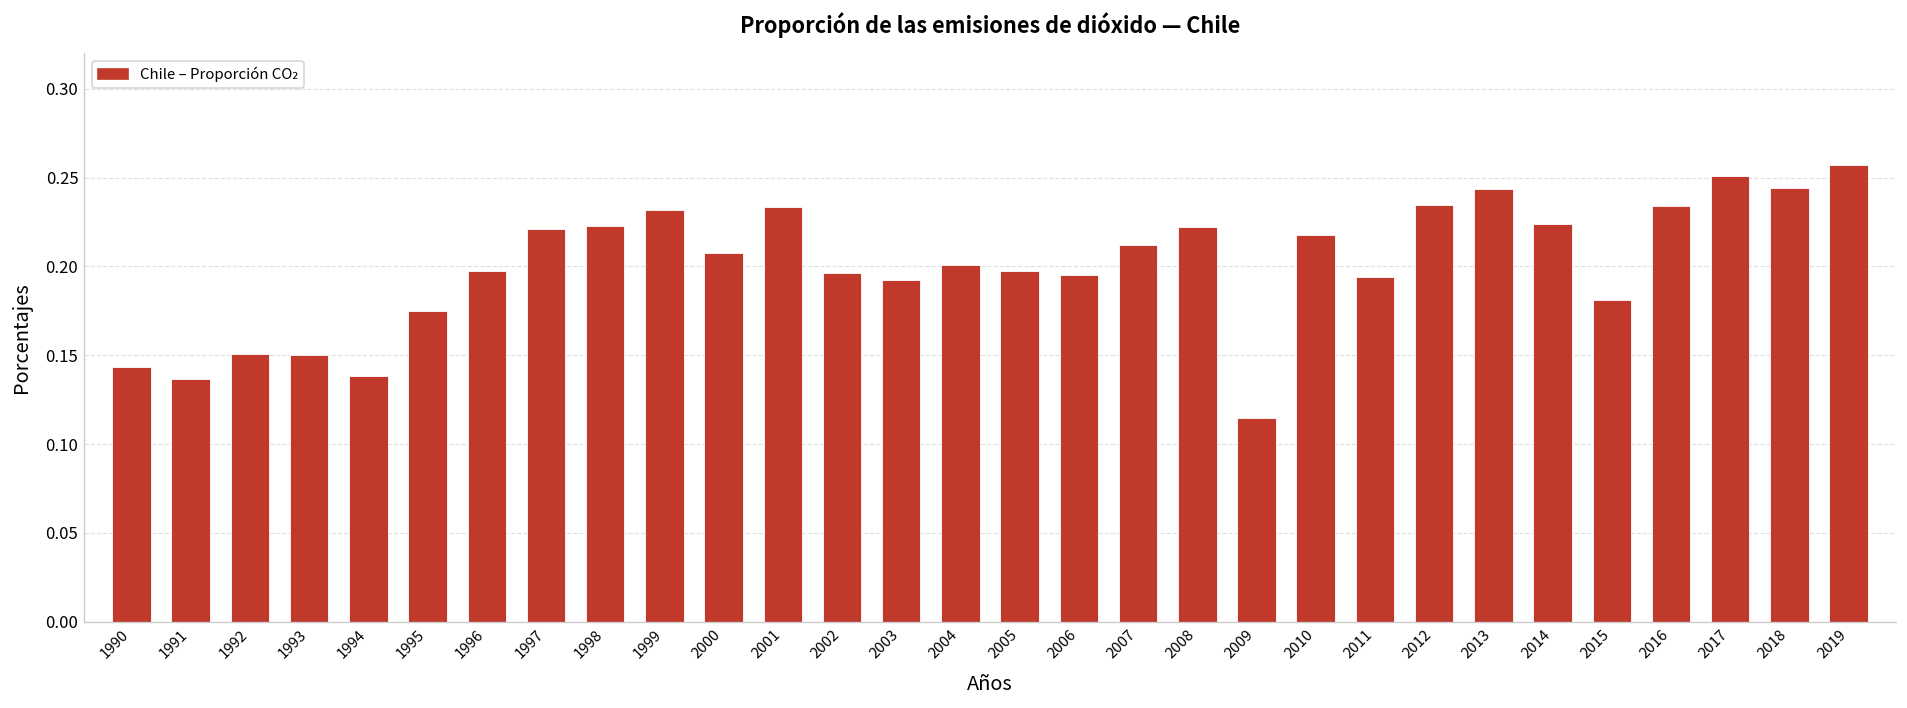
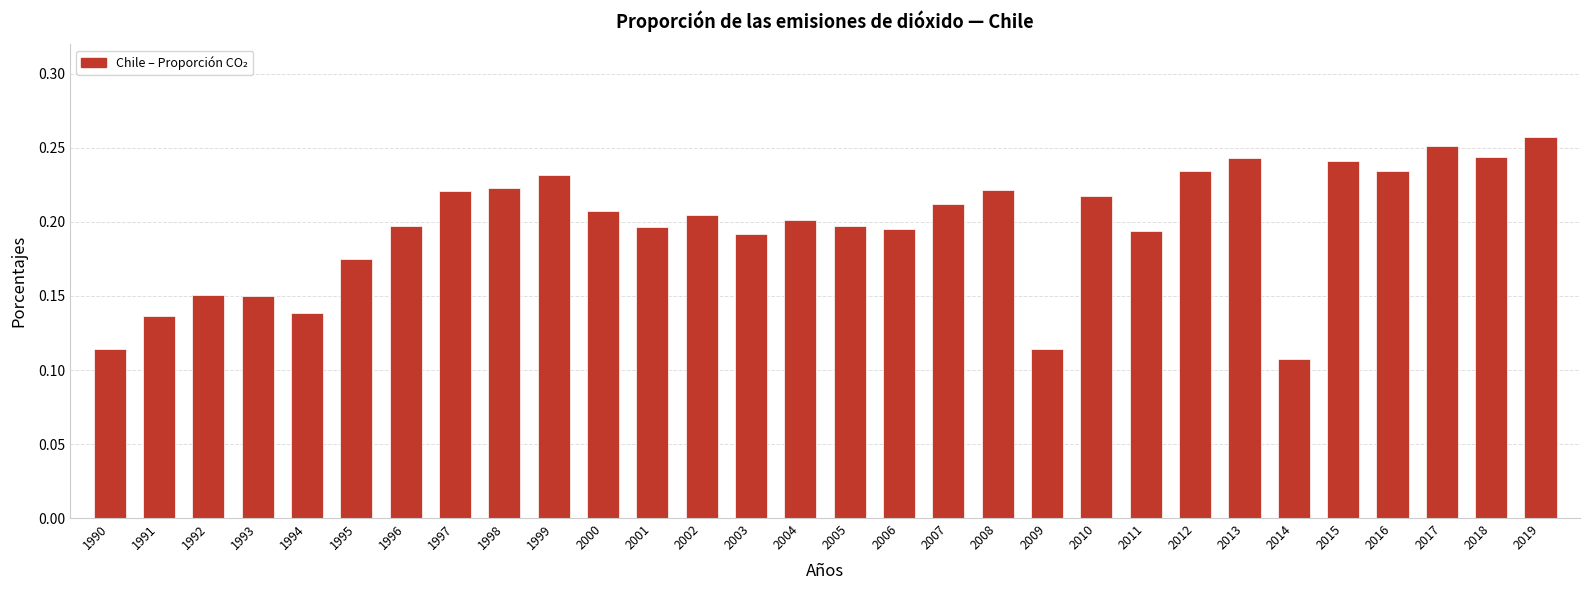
  {
-   "1990": 0.143,
+   "1990": 0.114,
    "1991": 0.137,
    "1992": 0.151,
    "1993": 0.150,
    "1994": 0.138,
    "1995": 0.175,
    "1996": 0.197,
    "1997": 0.221,
    "1998": 0.223,
    "1999": 0.232,
    "2000": 0.208,
-   "2001": 0.234,
-   "2002": 0.196,
+   "2001": 0.197,
+   "2002": 0.205,
    "2003": 0.192,
    "2004": 0.201,
    "2005": 0.197,
    "2006": 0.195,
    "2007": 0.212,
    "2008": 0.222,
    "2009": 0.114,
    "2010": 0.217,
    "2011": 0.194,
    "2012": 0.234,
    "2013": 0.243,
-   "2014": 0.224,
-   "2015": 0.181,
+   "2014": 0.107,
+   "2015": 0.241,
    "2016": 0.234,
    "2017": 0.251,
    "2018": 0.244,
    "2019": 0.257
  }
